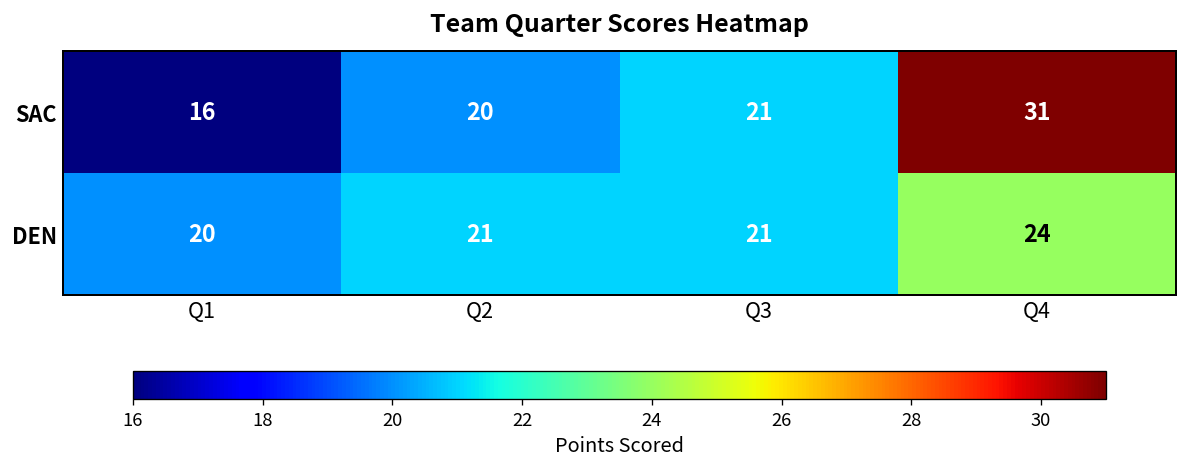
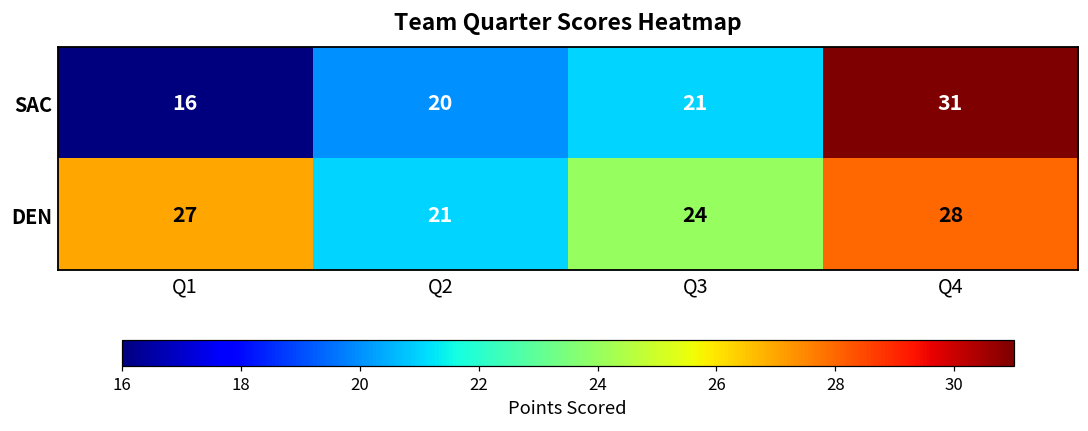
  {
    "SAC": {
      "Q1": 16,
      "Q2": 20,
      "Q3": 21,
      "Q4": 31
    },
    "DEN": {
-     "Q1": 20,
+     "Q1": 27,
      "Q2": 21,
-     "Q3": 21,
-     "Q4": 24
+     "Q3": 24,
+     "Q4": 28
    }
  }
